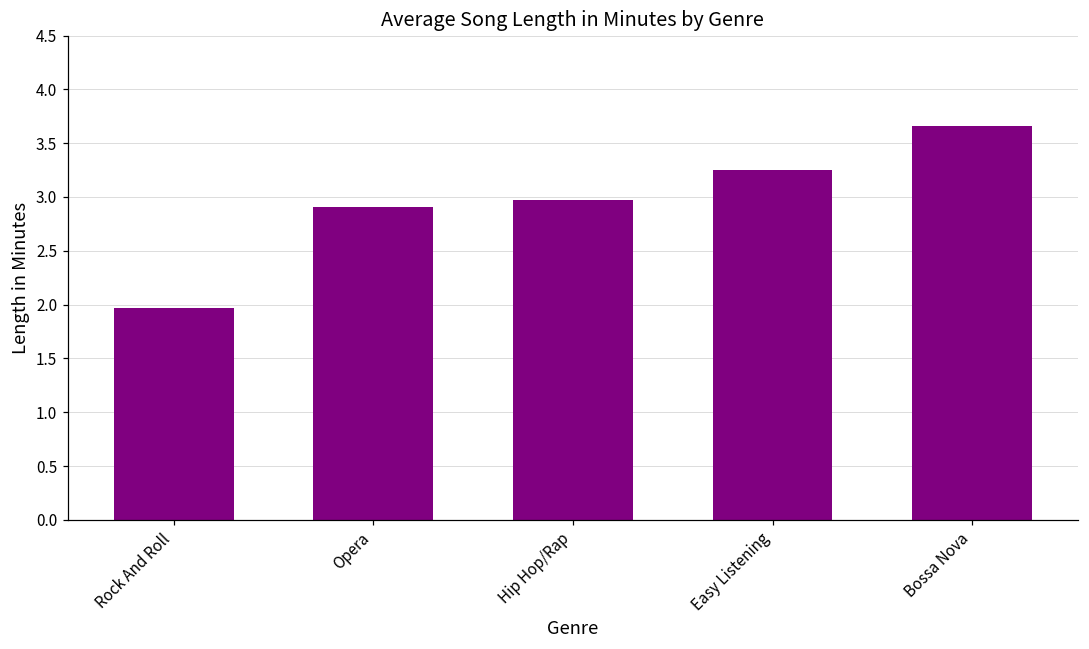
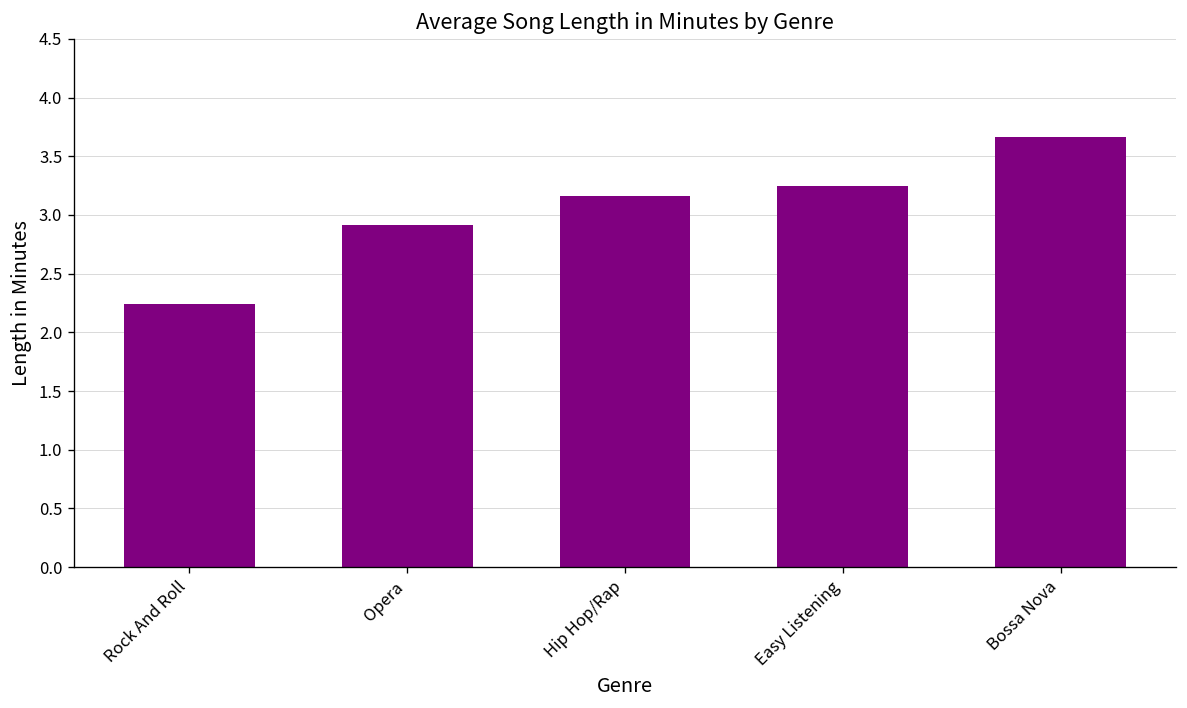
  {
-   "Rock And Roll": 2.0,
+   "Rock And Roll": 2.2,
    "Opera": 2.9,
-   "Hip Hop/Rap": 3.0,
+   "Hip Hop/Rap": 3.2,
    "Easy Listening": 3.3,
    "Bossa Nova": 3.7
  }
